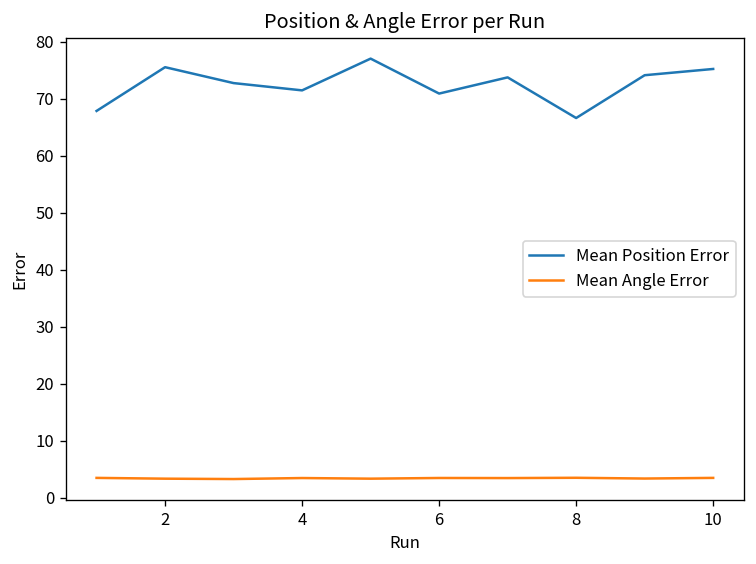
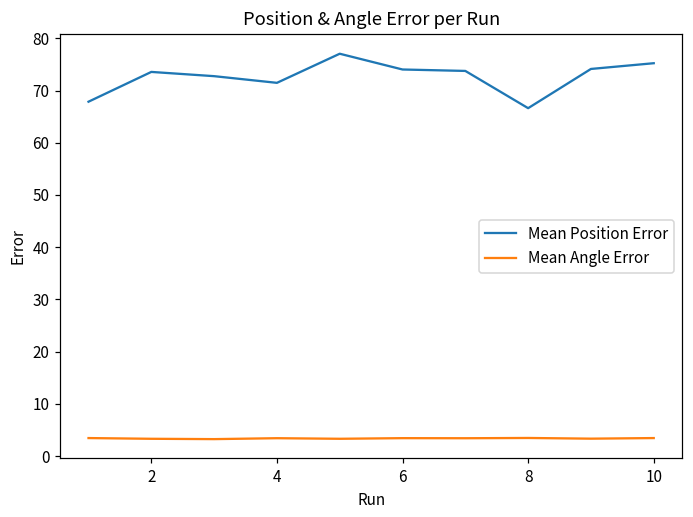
  {
    "Mean Position Error": {
-     "2": 76,
+     "2": 74,
      "4": 71,
-     "6": 71,
+     "6": 74,
      "8": 67,
      "10": 75
    },
    "Mean Angle Error": {
      "2": 3,
      "4": 3,
      "6": 3,
      "8": 3,
      "10": 3
    }
  }
